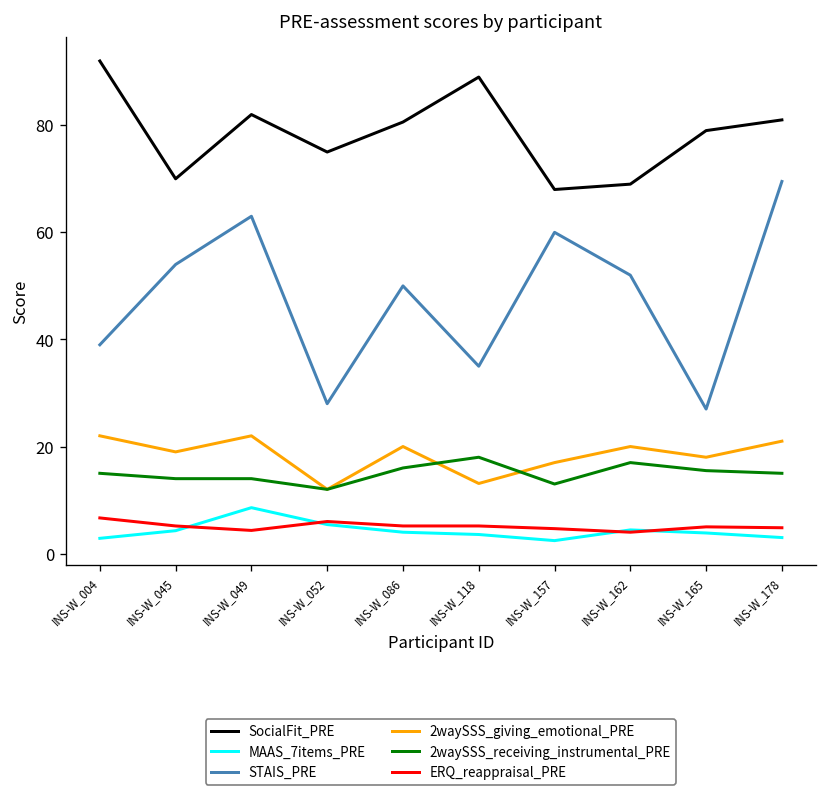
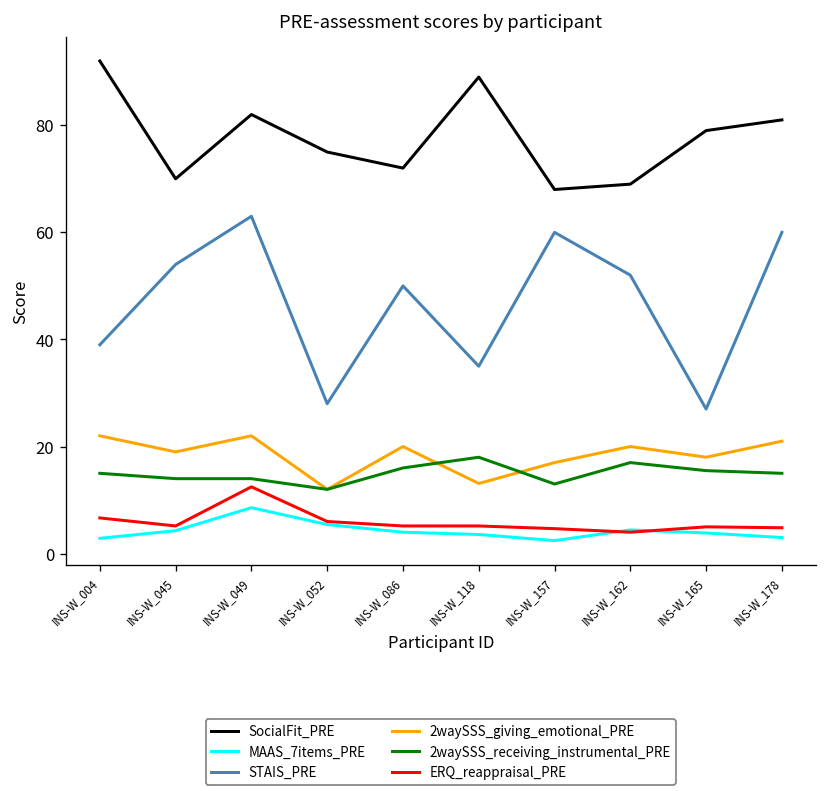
  {
    "SocialFit_PRE": {
      "INS-W_004": 92,
      "INS-W_045": 70,
      "INS-W_049": 82,
      "INS-W_052": 75,
-     "INS-W_086": 81,
+     "INS-W_086": 72,
      "INS-W_118": 89,
      "INS-W_157": 68,
      "INS-W_162": 69,
      "INS-W_165": 79,
      "INS-W_178": 81
    },
    "MAAS_7items_PRE": {
      "INS-W_004": 3,
      "INS-W_045": 4,
      "INS-W_049": 9,
      "INS-W_086": 4,
      "INS-W_118": 4,
      "INS-W_157": 2,
      "INS-W_165": 4,
      "INS-W_178": 3
    },
    "STAIS_PRE": {
      "INS-W_004": 39,
      "INS-W_045": 54,
      "INS-W_049": 63,
      "INS-W_052": 28,
      "INS-W_086": 50,
      "INS-W_118": 35,
      "INS-W_157": 60,
      "INS-W_162": 52,
      "INS-W_165": 27,
-     "INS-W_178": 70
+     "INS-W_178": 60
    },
    "2waySSS_giving_emotional_PRE": {
      "INS-W_004": 22,
      "INS-W_045": 19,
      "INS-W_049": 22,
      "INS-W_086": 20,
      "INS-W_118": 13,
      "INS-W_157": 17,
      "INS-W_162": 20,
      "INS-W_165": 18,
      "INS-W_178": 21
    },
    "2waySSS_receiving_instrumental_PRE": {
      "INS-W_004": 15,
      "INS-W_045": 14,
      "INS-W_049": 14,
      "INS-W_086": 16,
      "INS-W_118": 18,
      "INS-W_157": 13,
      "INS-W_162": 17,
      "INS-W_165": 16,
      "INS-W_178": 15
    },
    "ERQ_reappraisal_PRE": {
      "INS-W_004": 7,
      "INS-W_045": 5,
-     "INS-W_049": 4,
+     "INS-W_049": 12,
      "INS-W_086": 5,
      "INS-W_118": 5,
      "INS-W_157": 5,
      "INS-W_165": 5,
      "INS-W_178": 5
    }
  }
